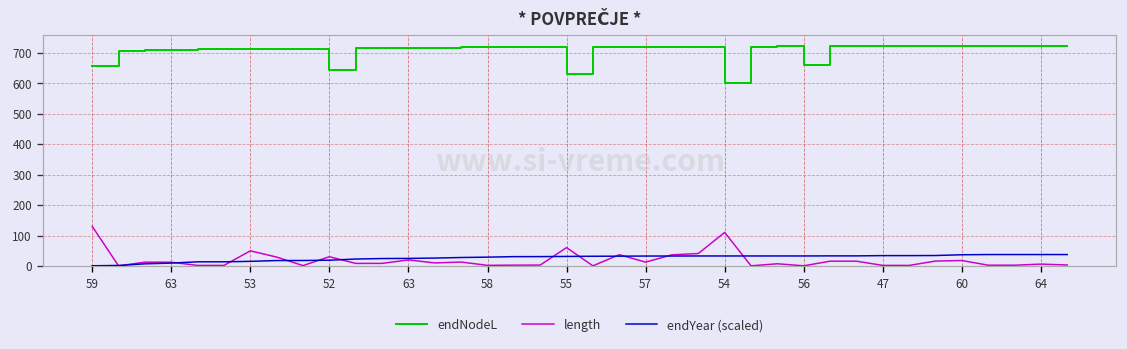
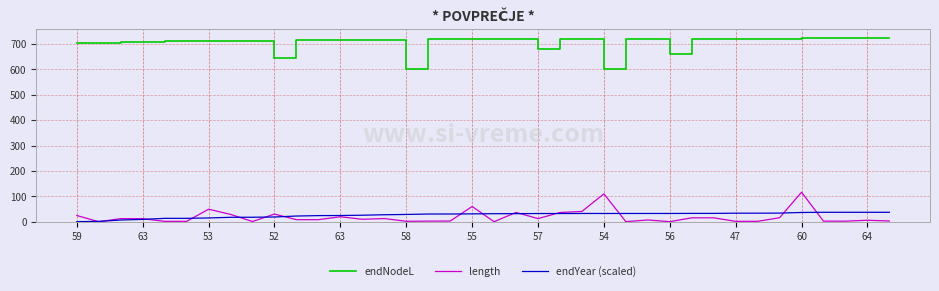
  {
    "endNodeL": {
-     "59": 660,
+     "59": 700,
      "53": 710,
      "52": 640,
-     "58": 720,
-     "55": 630,
-     "57": 720,
+     "58": 600,
+     "55": 720,
+     "57": 680,
      "54": 600,
      "56": 660,
      "47": 720,
      "60": 720,
      "64": 720
    },
    "length": {
-     "59": 130,
+     "59": 20,
      "53": 50,
      "52": 30,
      "58": 0,
      "55": 60,
      "57": 10,
      "54": 110,
      "56": 0,
      "47": 0,
-     "60": 20,
+     "60": 120,
      "64": 10
    },
    "endYear (scaled)": {
      "59": 0,
      "53": 20,
      "52": 20,
      "58": 30,
      "55": 30,
      "57": 30,
      "54": 30,
      "56": 30,
      "47": 30,
      "60": 40,
      "64": 40
    }
  }
